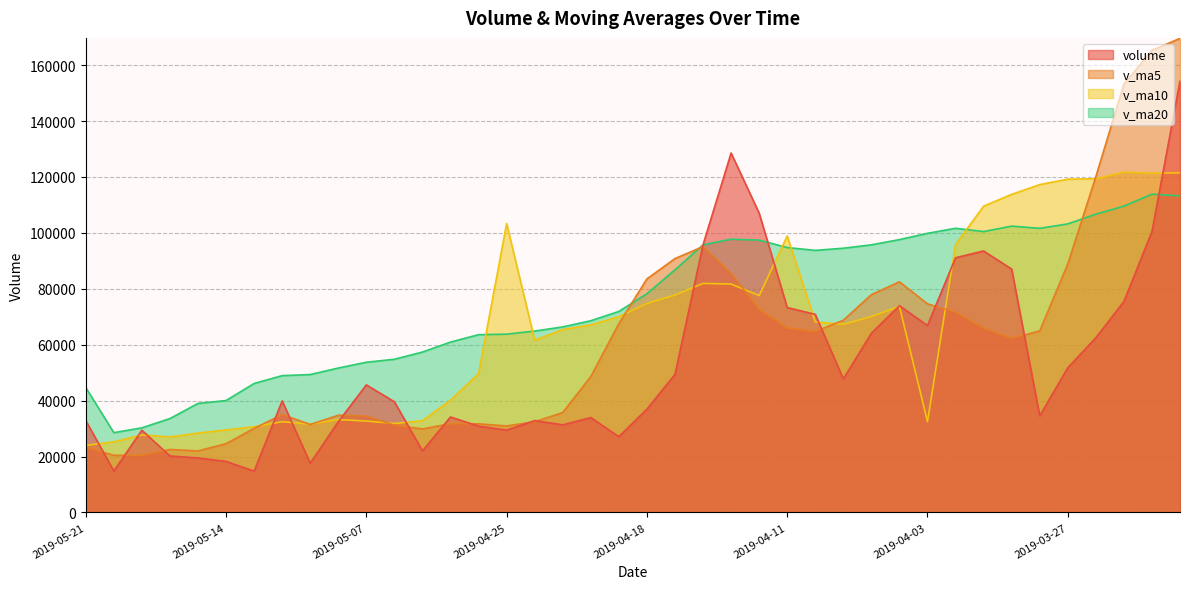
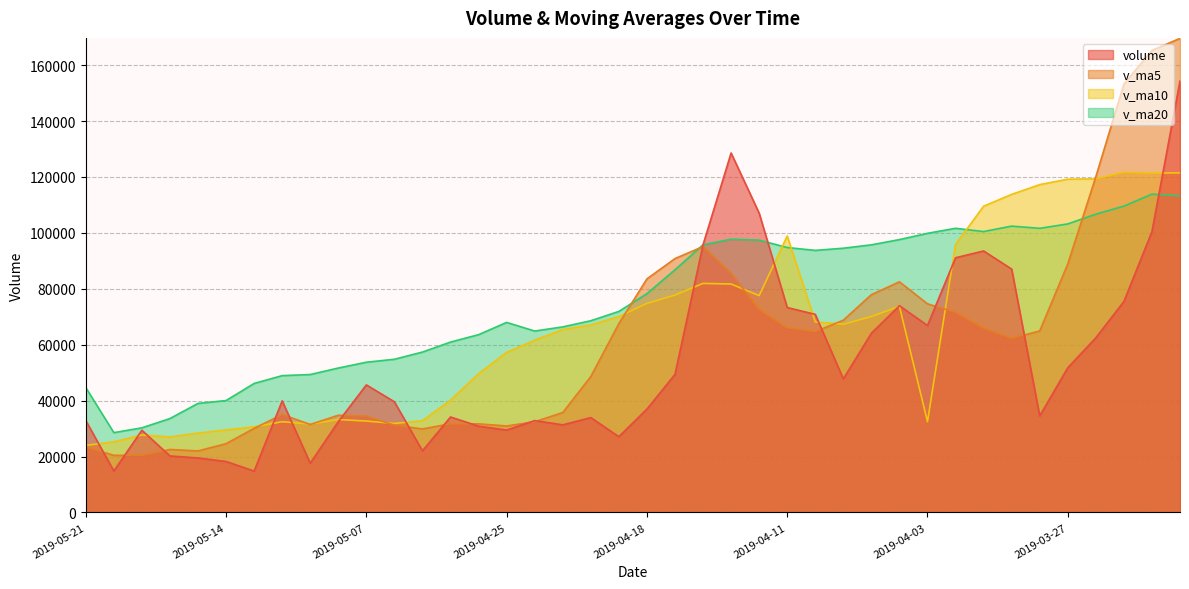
  {
    "v_ma20": {
      "2019-05-21": 45000,
      "2019-05-14": 40000,
      "2019-05-07": 54000,
-     "2019-04-25": 64000,
+     "2019-04-25": 68000,
      "2019-04-18": 78000,
      "2019-04-11": 95000,
      "2019-04-03": 100000,
      "2019-03-27": 103000
    },
    "v_ma10": {
      "2019-05-14": 30000,
      "2019-05-07": 33000,
-     "2019-04-25": 103000,
+     "2019-04-25": 57000,
      "2019-04-18": 75000,
      "2019-04-11": 99000,
      "2019-04-03": 32000,
      "2019-03-27": 119000
    }
  }
